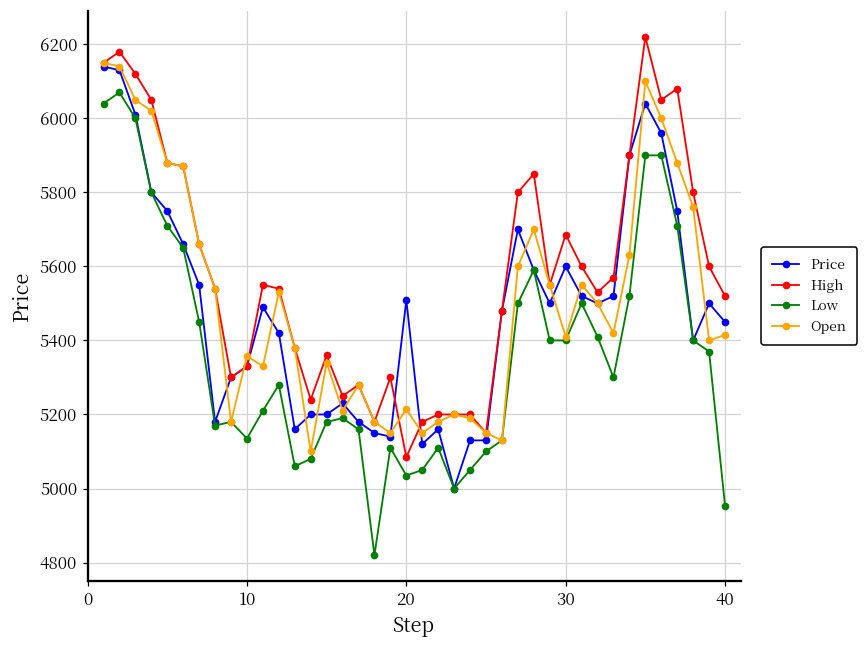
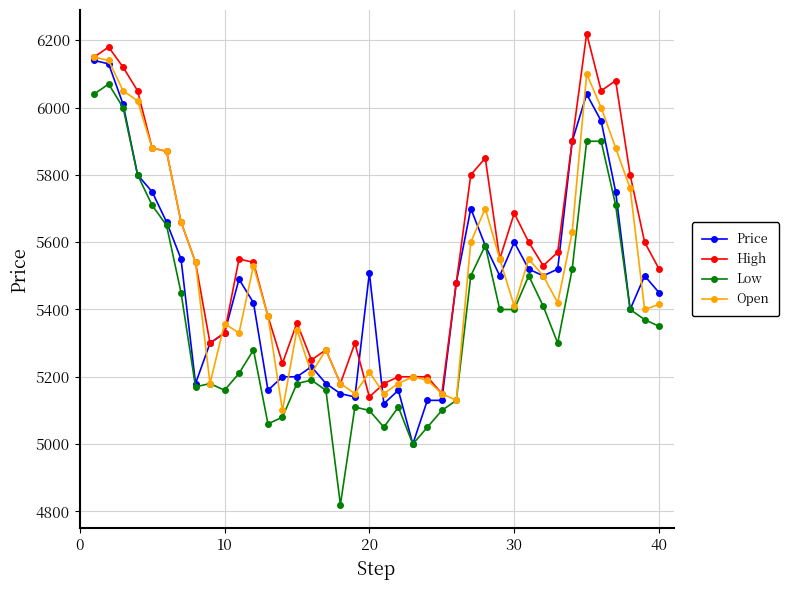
  {
    "Price": {
      "20": 5510,
      "30": 5600,
      "40": 5450
    },
    "High": {
-     "20": 5090,
+     "20": 5140,
      "30": 5690,
      "40": 5520
    },
    "Low": {
-     "10": 5140,
-     "20": 5040,
+     "10": 5160,
+     "20": 5100,
      "30": 5400,
-     "40": 4950
+     "40": 5350
    },
    "Open": {
      "10": 5360,
      "20": 5210,
      "30": 5410,
      "40": 5420
    }
  }
